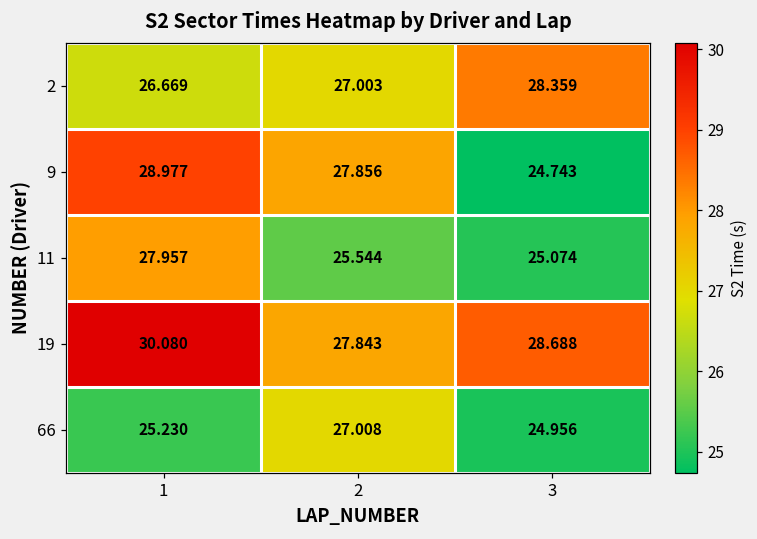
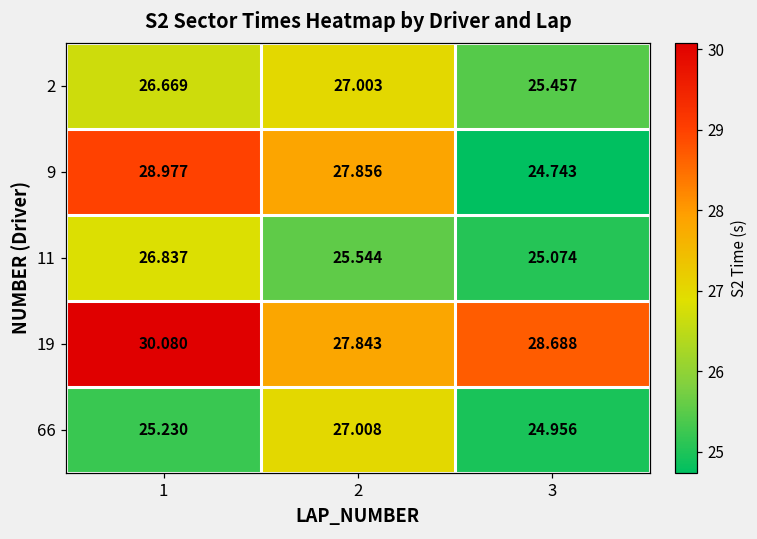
  {
    "2": {
      "1": 26.669,
      "2": 27.003,
-     "3": 28.359
+     "3": 25.457
    },
    "9": {
      "1": 28.977,
      "2": 27.856,
      "3": 24.743
    },
    "11": {
-     "1": 27.957,
+     "1": 26.837,
      "2": 25.544,
      "3": 25.074
    },
    "19": {
      "1": 30.080,
      "2": 27.843,
      "3": 28.688
    },
    "66": {
      "1": 25.230,
      "2": 27.008,
      "3": 24.956
    }
  }
